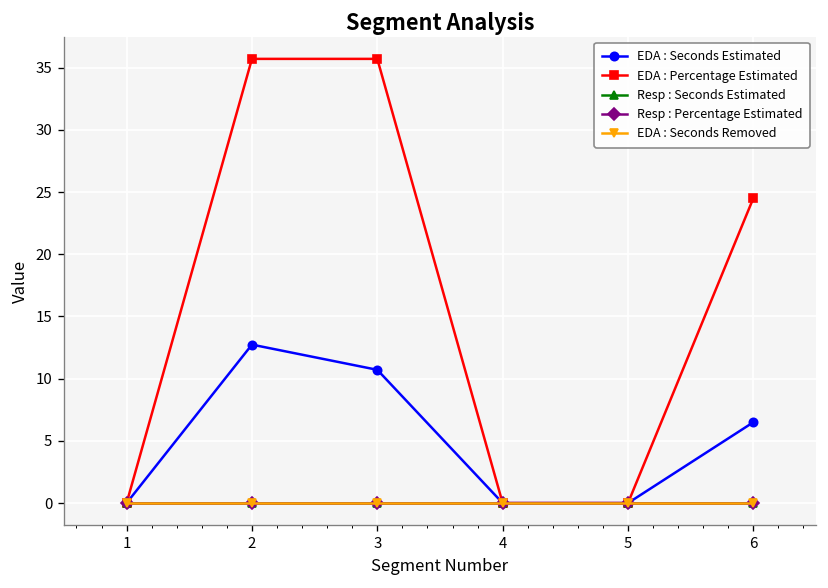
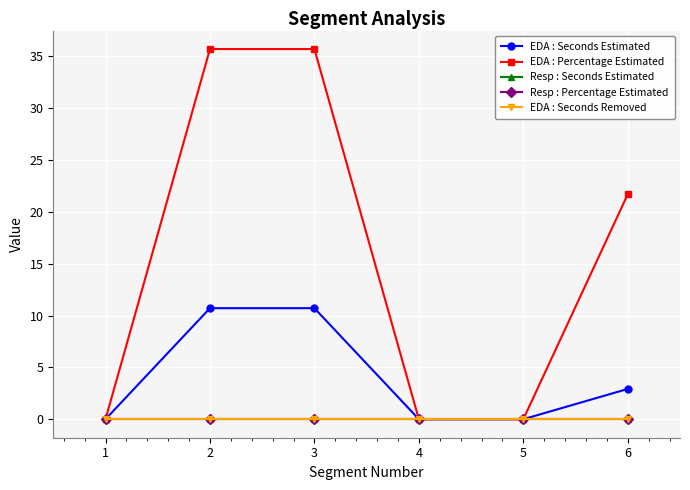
  {
    "EDA : Seconds Estimated": {
-     "2": 12.7,
+     "2": 10.7,
      "3": 10.7,
-     "6": 6.5
+     "6": 2.9
    },
    "EDA : Percentage Estimated": {
      "2": 35.7,
      "3": 35.7,
-     "6": 24.5
+     "6": 21.7
    },
    "EDA : Seconds Removed": {
      "2": 0.0,
      "3": 0.0,
      "6": 0.0
    }
  }
